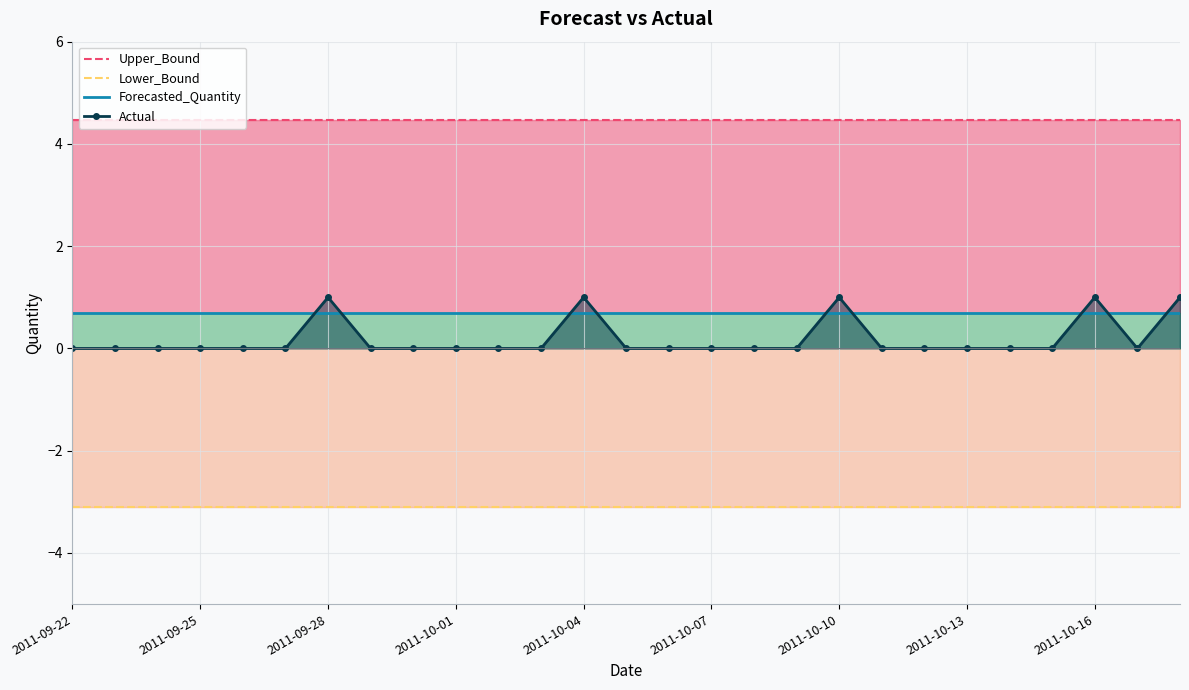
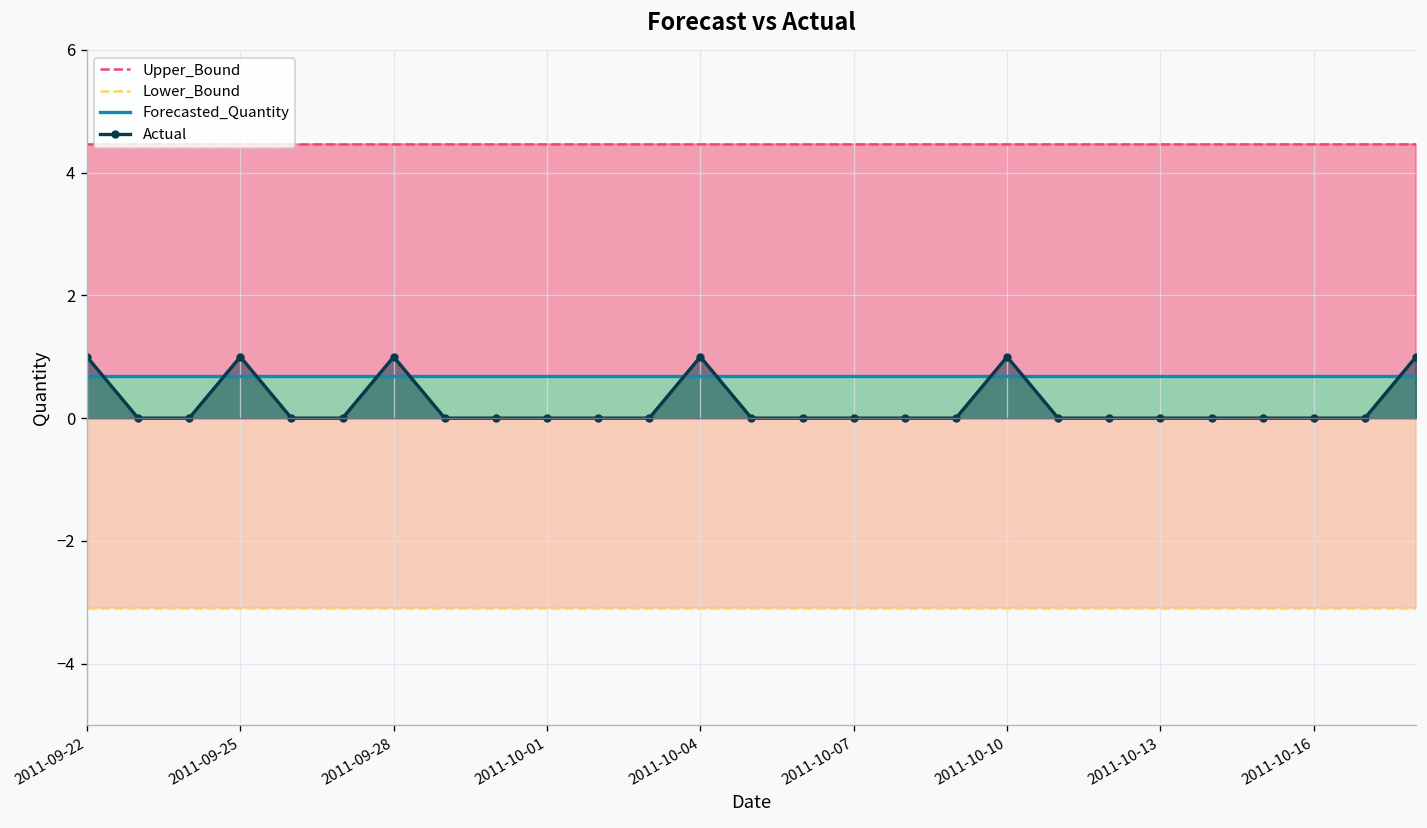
  {
    "Upper_Bound": {
      "2011-09-22": 4.5,
      "2011-09-28": 4.5,
      "2011-10-01": 4.5,
      "2011-10-04": 4.5,
      "2011-10-07": 4.5,
      "2011-10-10": 4.5,
      "2011-10-13": 4.5,
      "2011-10-16": 4.5
    },
    "Lower_Bound": {
      "2011-09-22": -3.1,
      "2011-09-25": -3.1,
      "2011-09-28": -3.1,
      "2011-10-01": -3.1,
      "2011-10-04": -3.1,
      "2011-10-07": -3.1,
      "2011-10-10": -3.1,
      "2011-10-13": -3.1,
      "2011-10-16": -3.1
    },
    "Forecasted_Quantity": {
      "2011-09-22": 0.7,
      "2011-09-25": 0.7,
      "2011-09-28": 0.7,
      "2011-10-01": 0.7,
      "2011-10-04": 0.7,
      "2011-10-07": 0.7,
      "2011-10-10": 0.7,
      "2011-10-13": 0.7,
      "2011-10-16": 0.7
    },
    "Actual": {
-     "2011-09-22": 0,
-     "2011-09-25": 0,
+     "2011-09-22": 1,
+     "2011-09-25": 1,
      "2011-09-28": 1,
      "2011-10-01": 0,
      "2011-10-04": 1,
      "2011-10-07": 0,
      "2011-10-10": 1,
      "2011-10-13": 0,
-     "2011-10-16": 1
+     "2011-10-16": 0
    }
  }
